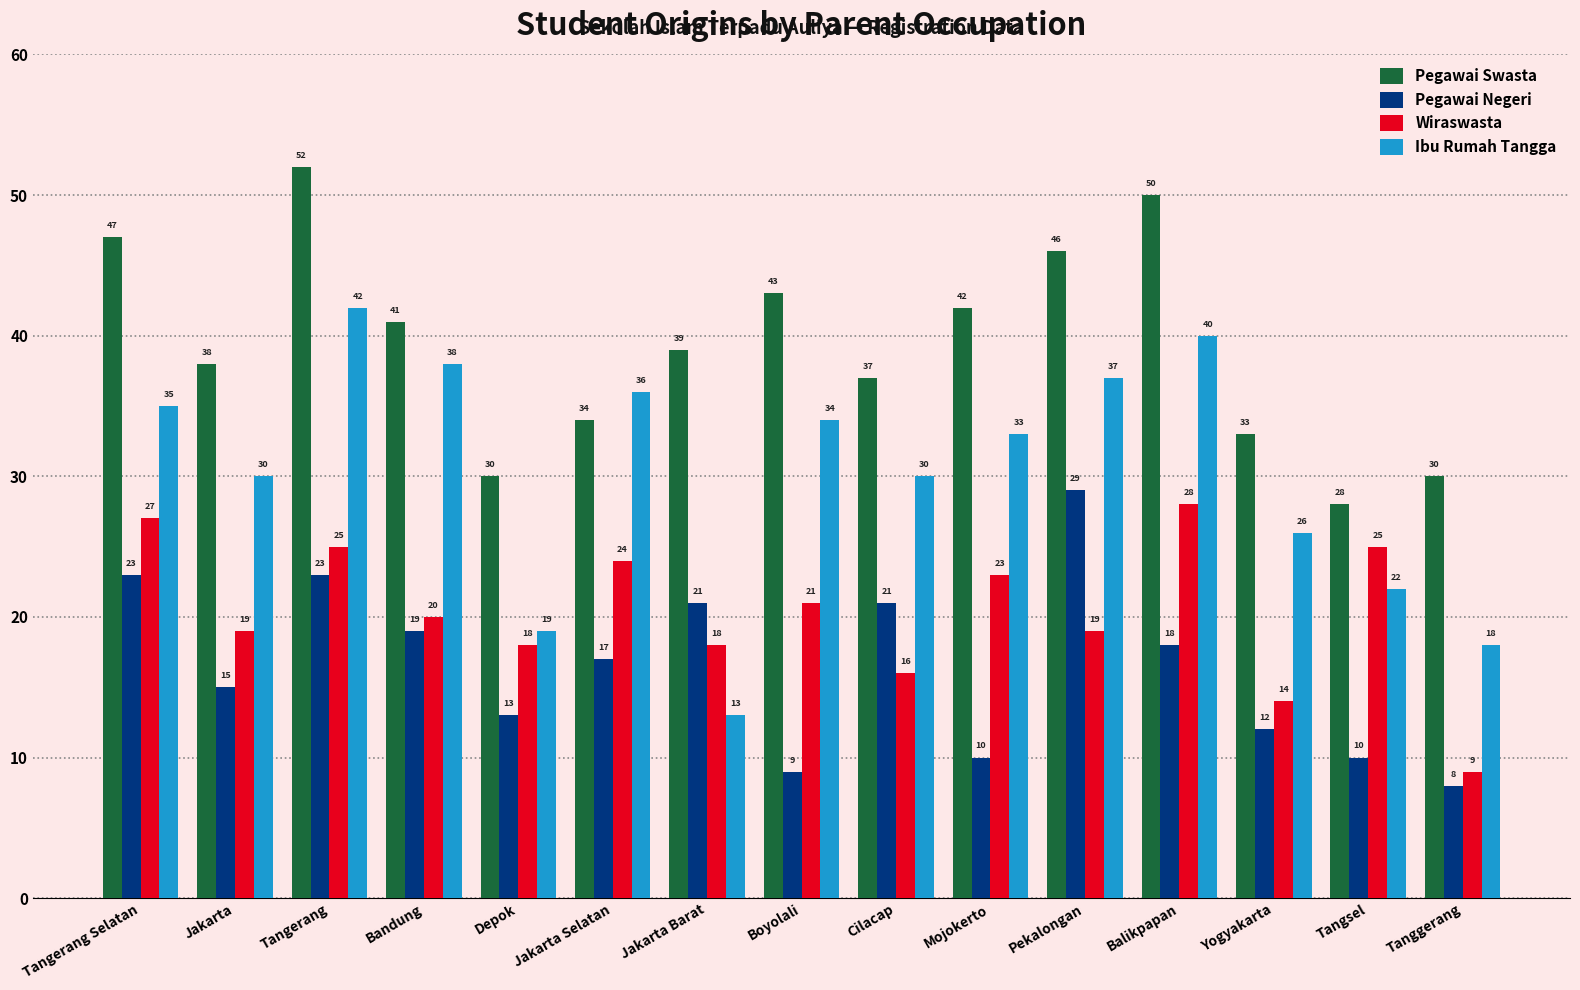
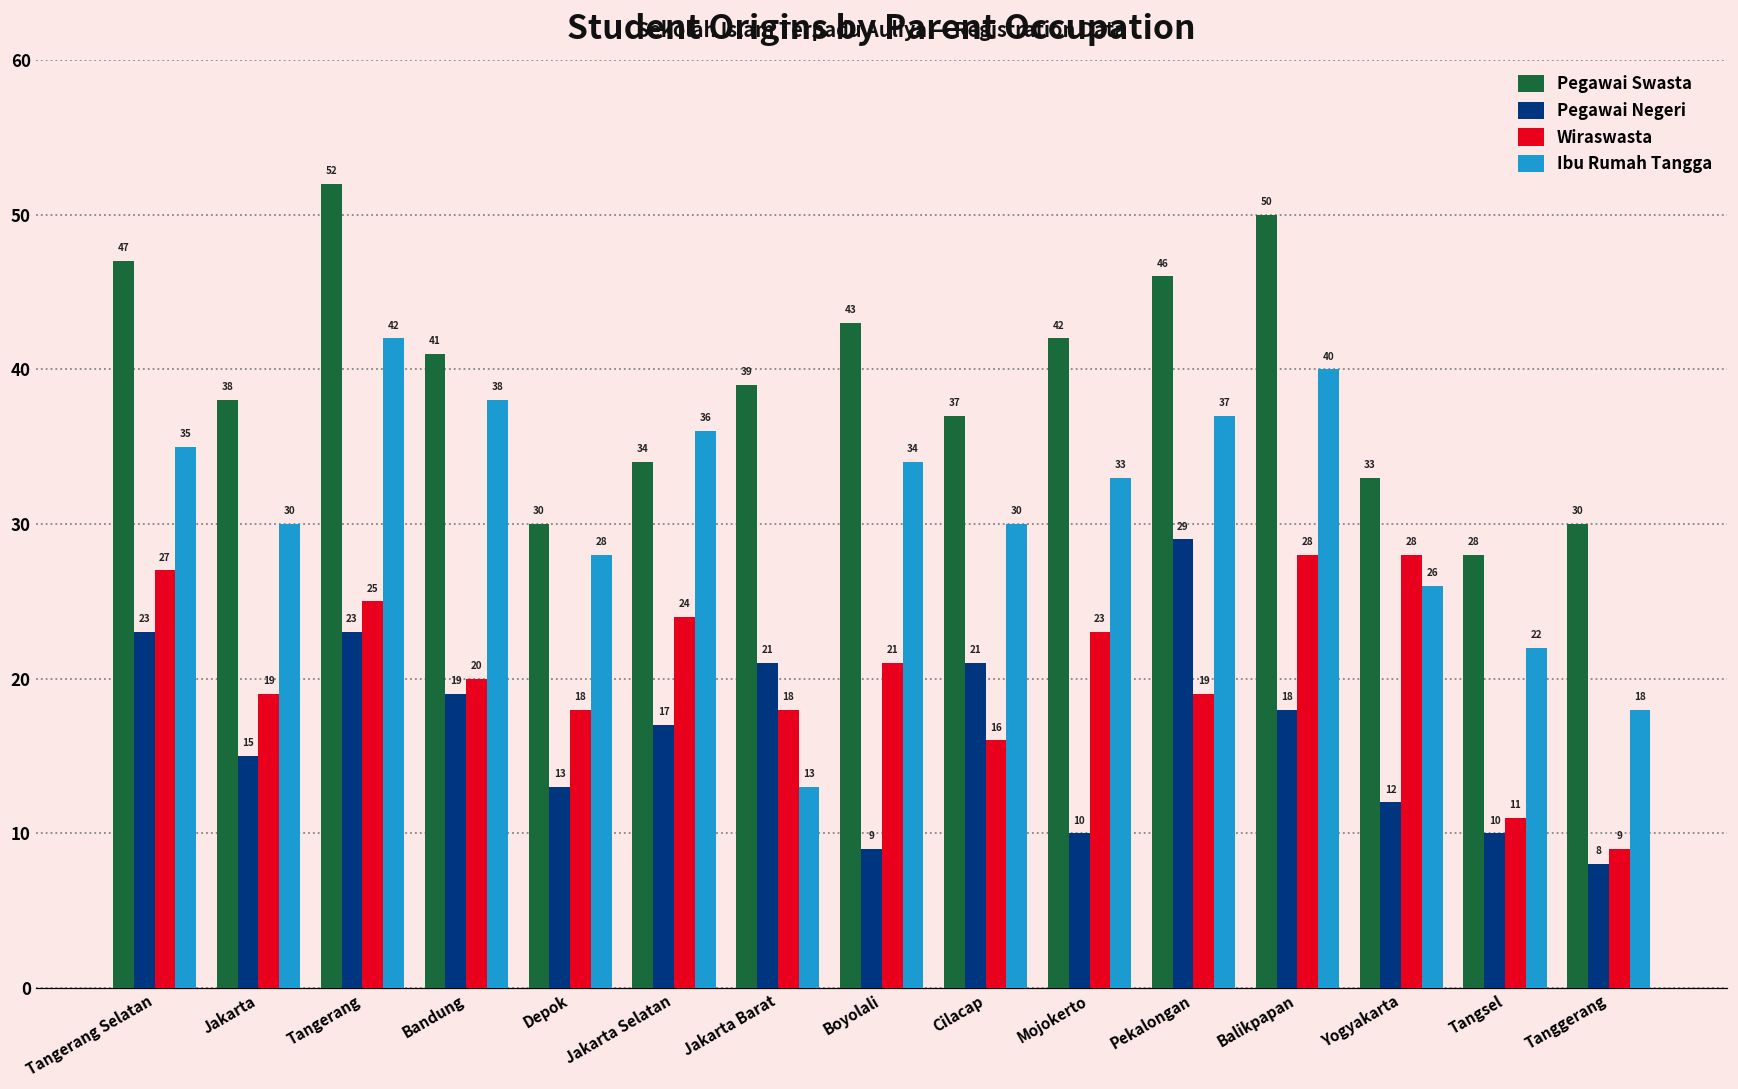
  {
    "Pegawai Swasta": {
      "Tangerang Selatan": 47,
      "Jakarta": 38,
      "Tangerang": 52,
      "Bandung": 41,
      "Depok": 30,
      "Jakarta Selatan": 34,
      "Jakarta Barat": 39,
      "Boyolali": 43,
      "Cilacap": 37,
      "Mojokerto": 42,
      "Pekalongan": 46,
      "Balikpapan": 50,
      "Yogyakarta": 33,
      "Tangsel": 28,
      "Tanggerang": 30
    },
    "Pegawai Negeri": {
      "Tangerang Selatan": 23,
      "Jakarta": 15,
      "Tangerang": 23,
      "Bandung": 19,
      "Depok": 13,
      "Jakarta Selatan": 17,
      "Jakarta Barat": 21,
      "Boyolali": 9,
      "Cilacap": 21,
      "Mojokerto": 10,
      "Pekalongan": 29,
      "Balikpapan": 18,
      "Yogyakarta": 12,
      "Tangsel": 10,
      "Tanggerang": 8
    },
    "Wiraswasta": {
      "Tangerang Selatan": 27,
      "Jakarta": 19,
      "Tangerang": 25,
      "Bandung": 20,
      "Depok": 18,
      "Jakarta Selatan": 24,
      "Jakarta Barat": 18,
      "Boyolali": 21,
      "Cilacap": 16,
      "Mojokerto": 23,
      "Pekalongan": 19,
      "Balikpapan": 28,
-     "Yogyakarta": 14,
-     "Tangsel": 25,
+     "Yogyakarta": 28,
+     "Tangsel": 11,
      "Tanggerang": 9
    },
    "Ibu Rumah Tangga": {
      "Tangerang Selatan": 35,
      "Jakarta": 30,
      "Tangerang": 42,
      "Bandung": 38,
-     "Depok": 19,
+     "Depok": 28,
      "Jakarta Selatan": 36,
      "Jakarta Barat": 13,
      "Boyolali": 34,
      "Cilacap": 30,
      "Mojokerto": 33,
      "Pekalongan": 37,
      "Balikpapan": 40,
      "Yogyakarta": 26,
      "Tangsel": 22,
      "Tanggerang": 18
    }
  }
